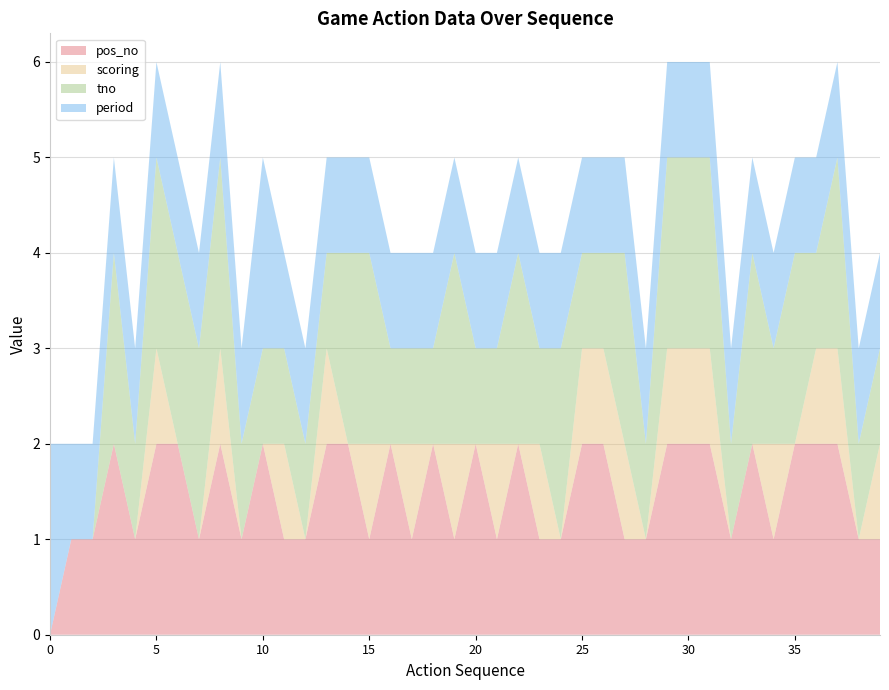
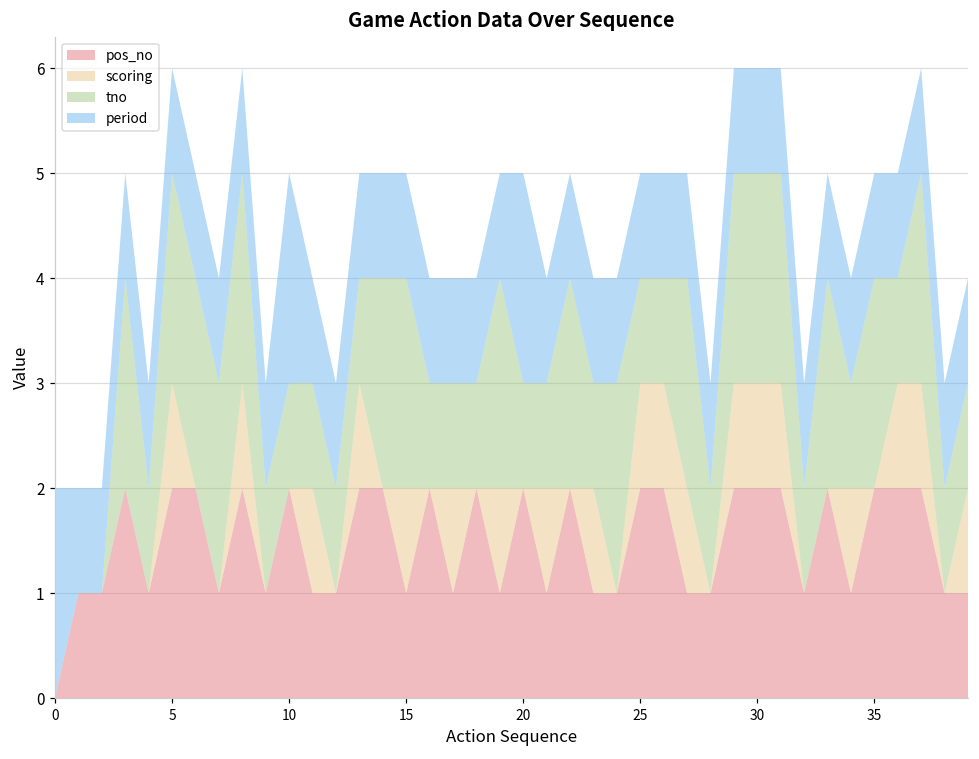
  {
    "period": {
-     "20": 1
+     "20": 2
    }
  }
